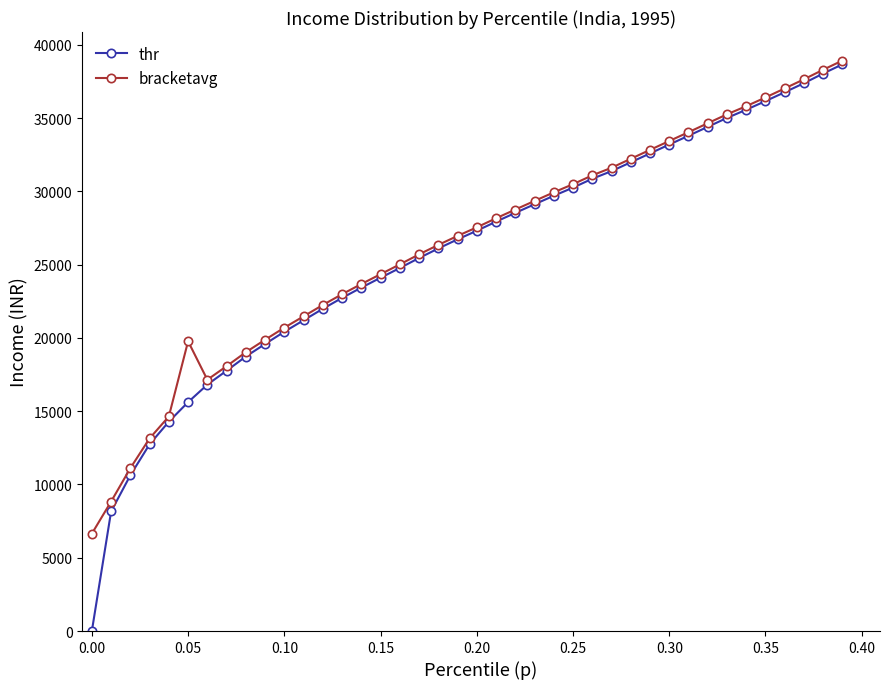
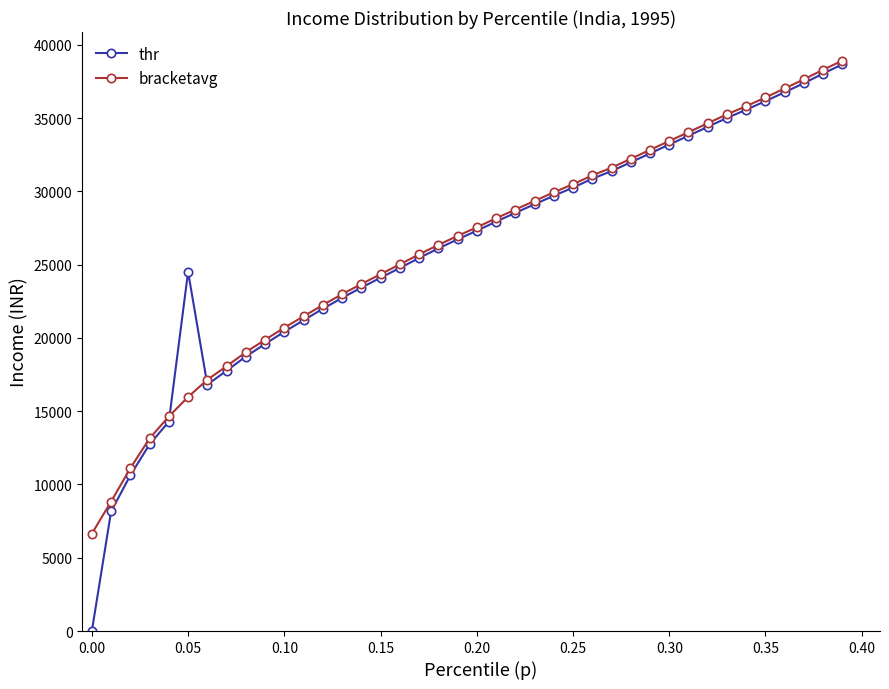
  {
    "thr": {
      "0.00": 0,
-     "0.05": 15600,
+     "0.05": 24500,
      "0.10": 20400,
      "0.15": 24100,
      "0.20": 27300,
      "0.25": 30300,
      "0.30": 33200,
      "0.35": 36200
    },
    "bracketavg": {
      "0.00": 6600,
-     "0.05": 19800,
+     "0.05": 16000,
      "0.10": 20700,
      "0.15": 24300,
      "0.20": 27500,
      "0.25": 30500,
      "0.30": 33400,
      "0.35": 36400
    }
  }
